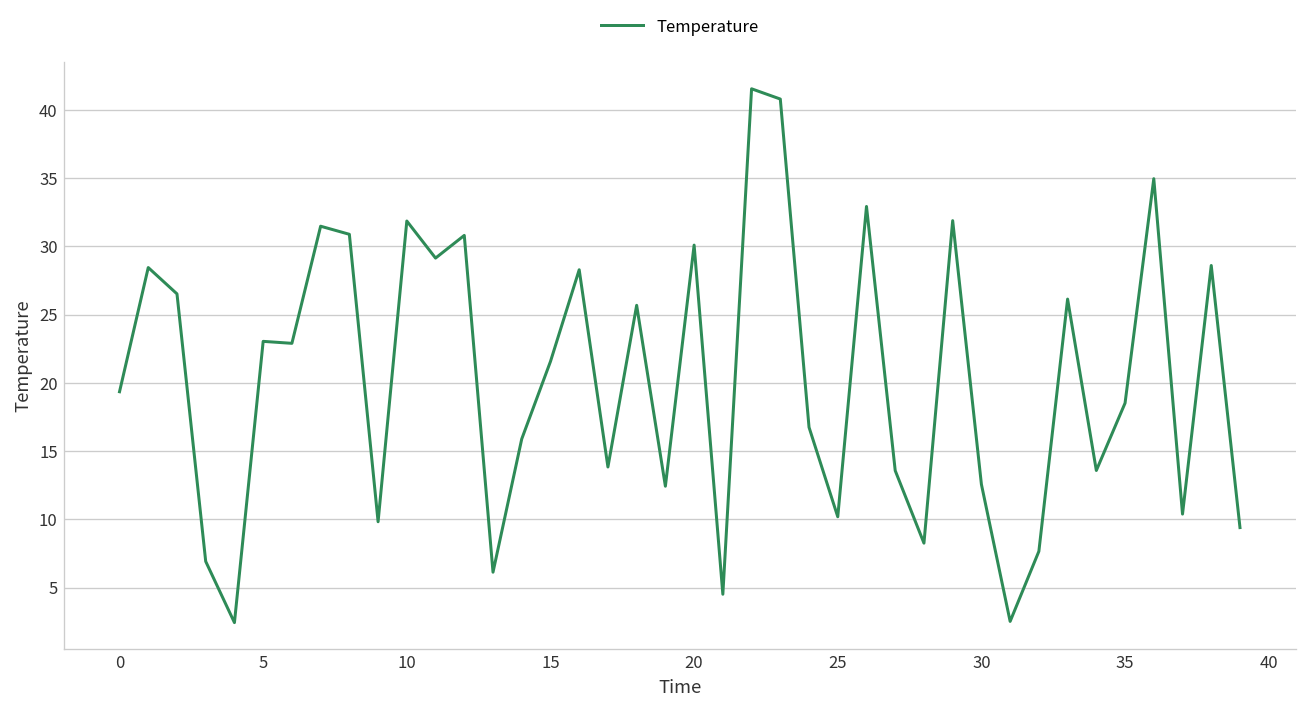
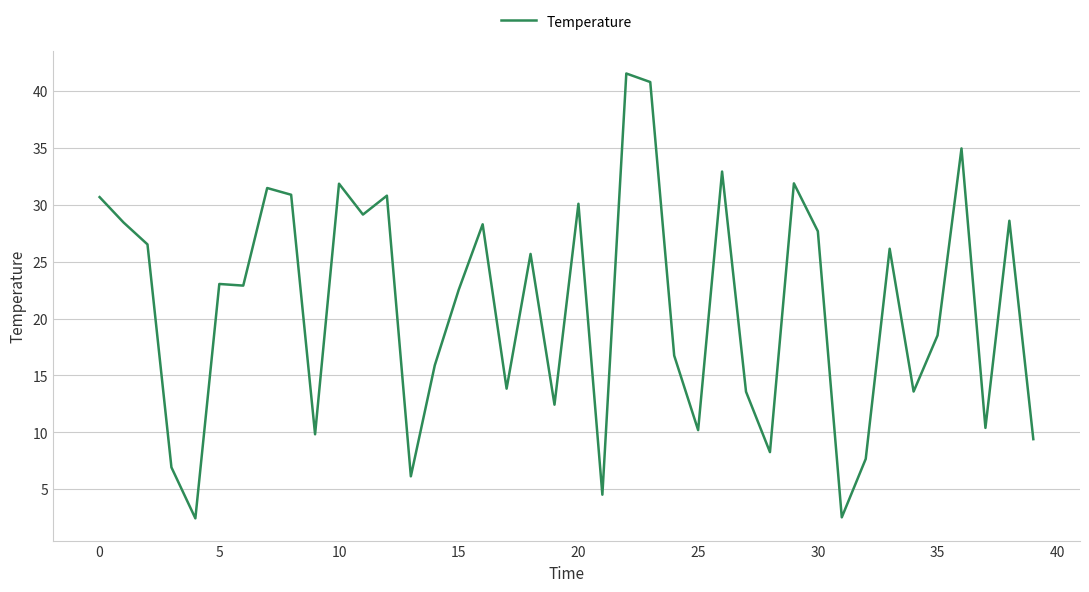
  {
-   "0": 19.4,
+   "0": 30.7,
    "5": 23.0,
    "10": 31.9,
-   "15": 21.6,
+   "15": 22.5,
    "20": 30.1,
    "25": 10.2,
-   "30": 12.6,
+   "30": 27.7,
    "35": 18.5
  }
